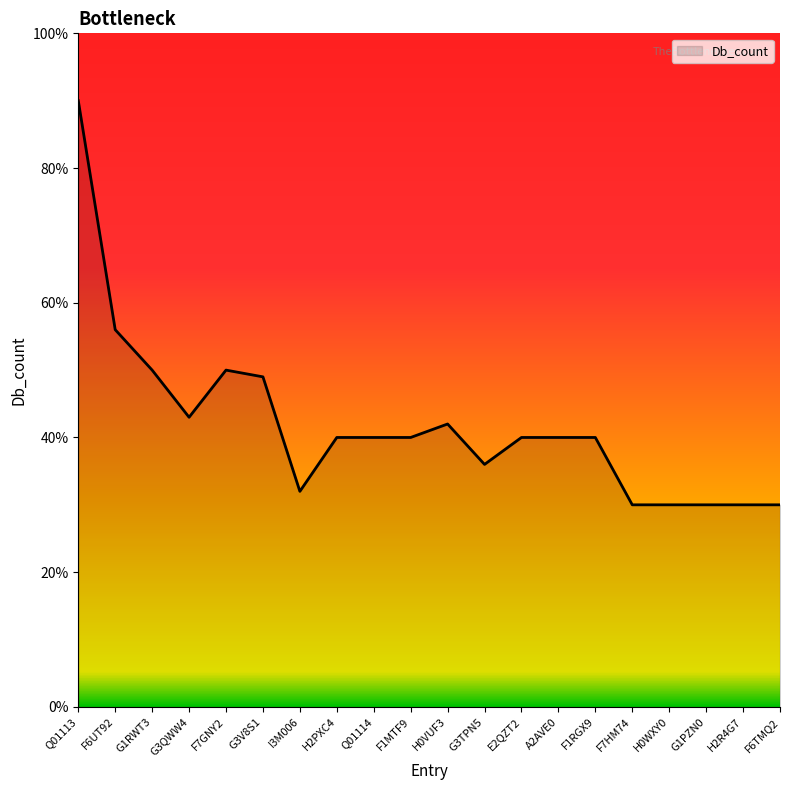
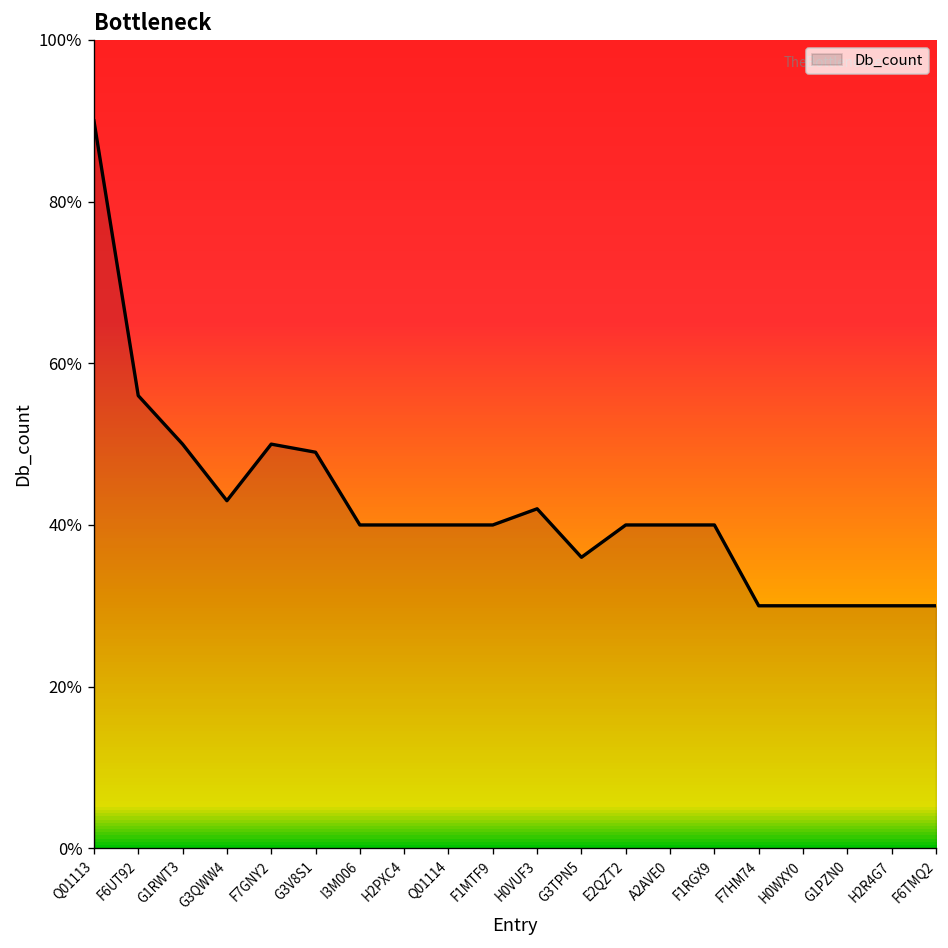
  {
    "Q01113": "90%",
    "F6UT92": "56%",
    "G1RWT3": "50%",
    "G3QWW4": "43%",
    "F7GNY2": "50%",
    "G3V8S1": "49%",
-   "I3M006": "32%",
+   "I3M006": "40%",
    "H2PXC4": "40%",
    "Q01114": "40%",
    "F1MTF9": "40%",
    "H0VUF3": "42%",
    "G3TPN5": "36%",
    "E2QZT2": "40%",
    "A2AVE0": "40%",
    "F1RGX9": "40%",
    "F7HM74": "30%",
    "H0WXY0": "30%",
    "G1PZN0": "30%",
    "H2R4G7": "30%",
    "F6TMQ2": "30%"
  }
